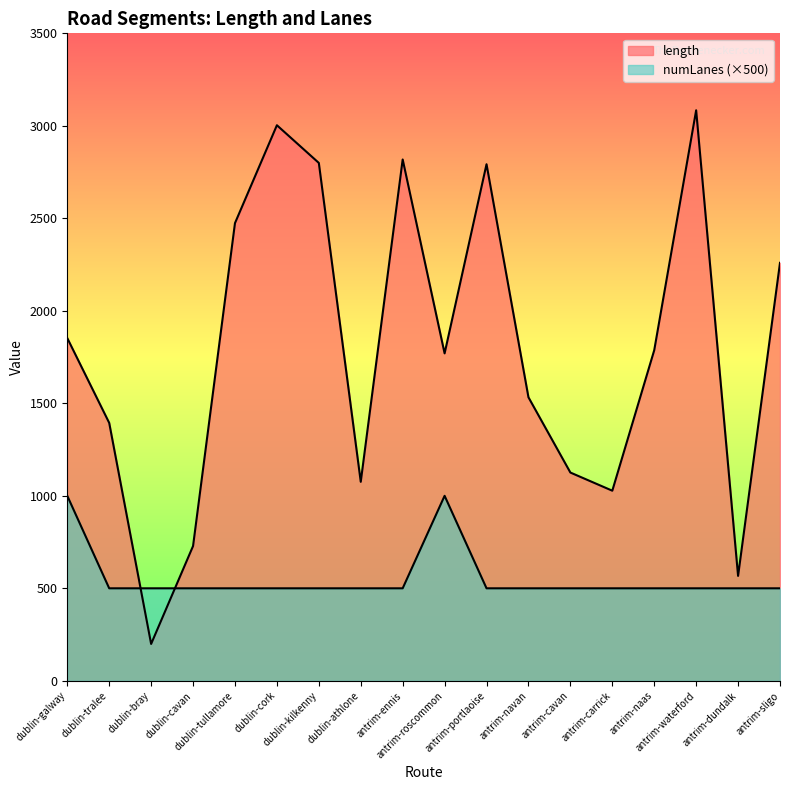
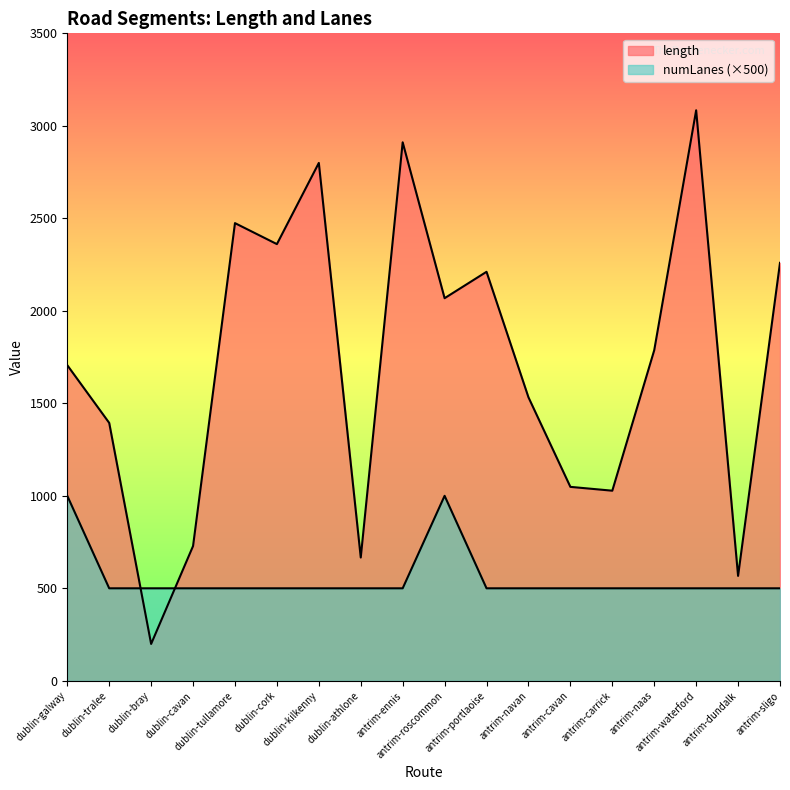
  {
    "length": {
-     "dublin-galway": 1850,
+     "dublin-galway": 1710,
      "dublin-tralee": 1390,
      "dublin-bray": 200,
      "dublin-cavan": 730,
      "dublin-tullamore": 2470,
-     "dublin-cork": 3000,
+     "dublin-cork": 2360,
      "dublin-kilkenny": 2800,
-     "dublin-athlone": 1080,
-     "antrim-ennis": 2820,
-     "antrim-roscommon": 1770,
-     "antrim-portlaoise": 2790,
+     "dublin-athlone": 670,
+     "antrim-ennis": 2910,
+     "antrim-roscommon": 2070,
+     "antrim-portlaoise": 2210,
      "antrim-navan": 1530,
-     "antrim-cavan": 1130,
+     "antrim-cavan": 1050,
      "antrim-carrick": 1030,
      "antrim-naas": 1790,
      "antrim-waterford": 3080,
      "antrim-dundalk": 570,
      "antrim-sligo": 2260
    },
    "numLanes (×500)": {
      "dublin-galway": 1000,
      "dublin-tralee": 500,
      "dublin-bray": 500,
      "dublin-cavan": 500,
      "dublin-tullamore": 500,
      "dublin-cork": 500,
      "dublin-kilkenny": 500,
      "dublin-athlone": 500,
      "antrim-ennis": 500,
      "antrim-roscommon": 1000,
      "antrim-portlaoise": 500,
      "antrim-navan": 500,
      "antrim-cavan": 500,
      "antrim-carrick": 500,
      "antrim-naas": 500,
      "antrim-waterford": 500,
      "antrim-dundalk": 500,
      "antrim-sligo": 500
    }
  }
